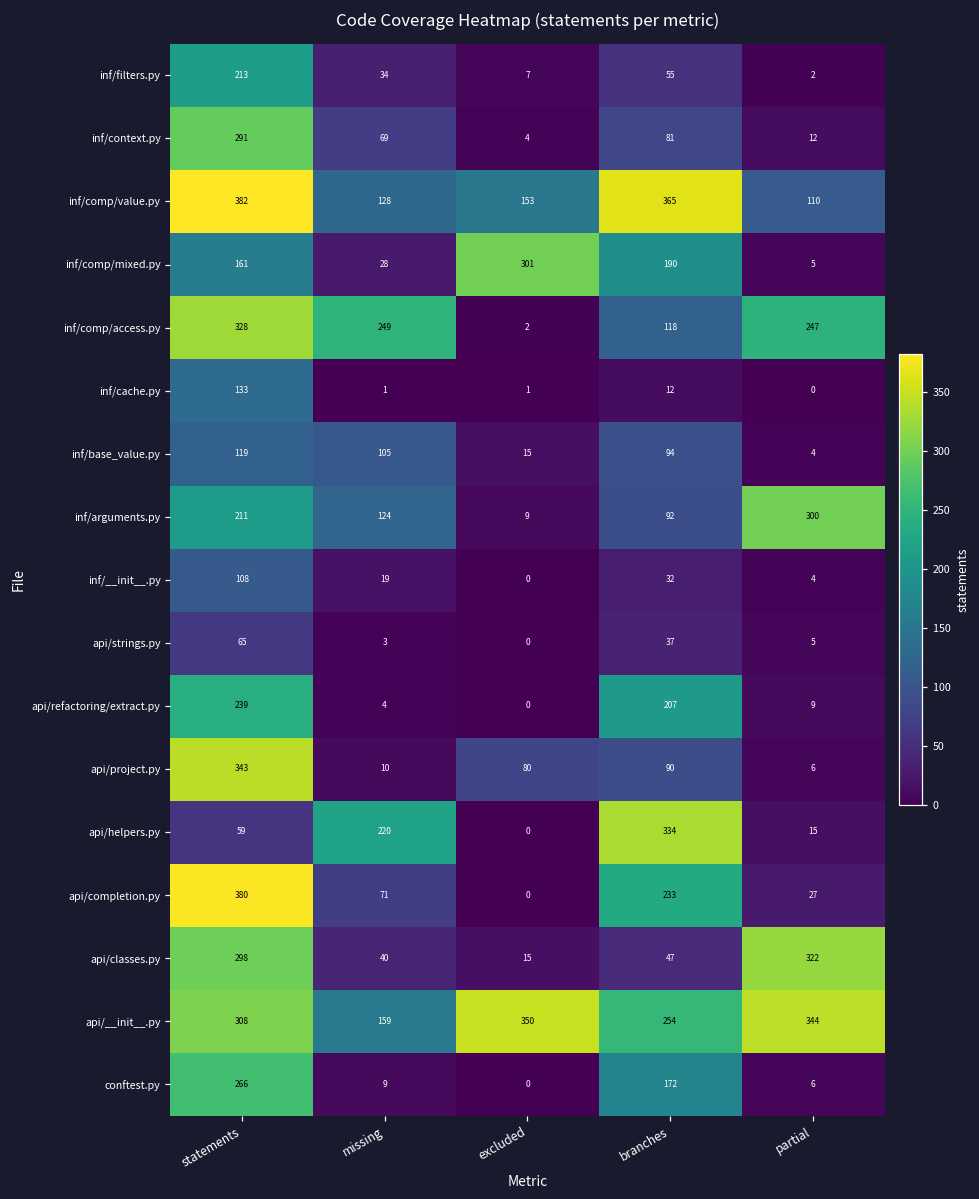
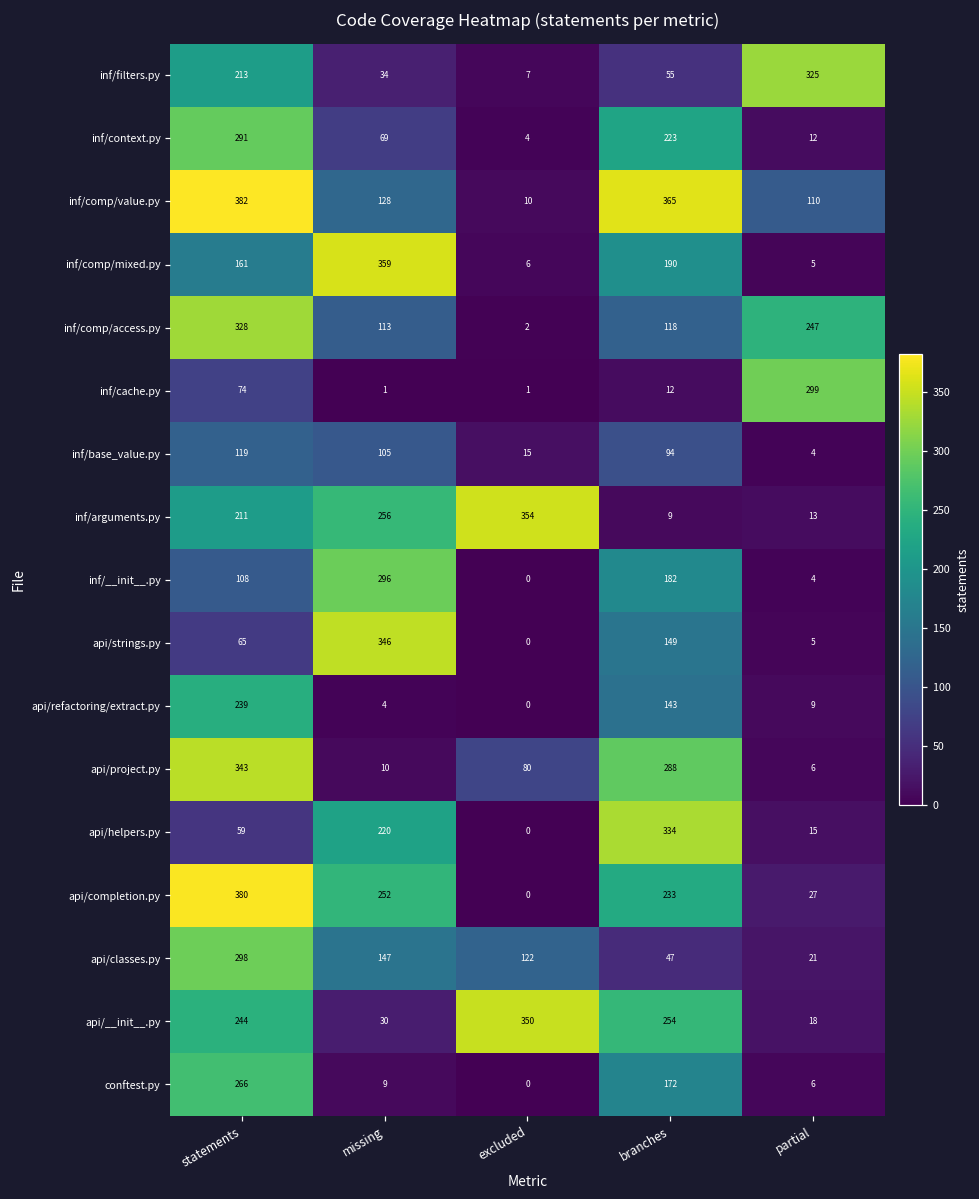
  {
    "inf/filters.py": {
      "statements": 213,
      "missing": 34,
      "excluded": 7,
      "branches": 55,
-     "partial": 2
+     "partial": 325
    },
    "inf/context.py": {
      "statements": 291,
      "missing": 69,
      "excluded": 4,
-     "branches": 81,
+     "branches": 223,
      "partial": 12
    },
    "inf/comp/value.py": {
      "statements": 382,
      "missing": 128,
-     "excluded": 153,
+     "excluded": 10,
      "branches": 365,
      "partial": 110
    },
    "inf/comp/mixed.py": {
      "statements": 161,
-     "missing": 28,
-     "excluded": 301,
+     "missing": 359,
+     "excluded": 6,
      "branches": 190,
      "partial": 5
    },
    "inf/comp/access.py": {
      "statements": 328,
-     "missing": 249,
+     "missing": 113,
      "excluded": 2,
      "branches": 118,
      "partial": 247
    },
    "inf/cache.py": {
-     "statements": 133,
+     "statements": 74,
      "missing": 1,
      "excluded": 1,
      "branches": 12,
-     "partial": 0
+     "partial": 299
    },
    "inf/base_value.py": {
      "statements": 119,
      "missing": 105,
      "excluded": 15,
      "branches": 94,
      "partial": 4
    },
    "inf/arguments.py": {
      "statements": 211,
-     "missing": 124,
-     "excluded": 9,
-     "branches": 92,
-     "partial": 300
+     "missing": 256,
+     "excluded": 354,
+     "branches": 9,
+     "partial": 13
    },
    "inf/__init__.py": {
      "statements": 108,
-     "missing": 19,
+     "missing": 296,
      "excluded": 0,
-     "branches": 32,
+     "branches": 182,
      "partial": 4
    },
    "api/strings.py": {
      "statements": 65,
-     "missing": 3,
+     "missing": 346,
      "excluded": 0,
-     "branches": 37,
+     "branches": 149,
      "partial": 5
    },
    "api/refactoring/extract.py": {
      "statements": 239,
      "missing": 4,
      "excluded": 0,
-     "branches": 207,
+     "branches": 143,
      "partial": 9
    },
    "api/project.py": {
      "statements": 343,
      "missing": 10,
      "excluded": 80,
-     "branches": 90,
+     "branches": 288,
      "partial": 6
    },
    "api/helpers.py": {
      "statements": 59,
      "missing": 220,
      "excluded": 0,
      "branches": 334,
      "partial": 15
    },
    "api/completion.py": {
      "statements": 380,
-     "missing": 71,
+     "missing": 252,
      "excluded": 0,
      "branches": 233,
      "partial": 27
    },
    "api/classes.py": {
      "statements": 298,
-     "missing": 40,
-     "excluded": 15,
+     "missing": 147,
+     "excluded": 122,
      "branches": 47,
-     "partial": 322
+     "partial": 21
    },
    "api/__init__.py": {
-     "statements": 308,
-     "missing": 159,
+     "statements": 244,
+     "missing": 30,
      "excluded": 350,
      "branches": 254,
-     "partial": 344
+     "partial": 18
    },
    "conftest.py": {
      "statements": 266,
      "missing": 9,
      "excluded": 0,
      "branches": 172,
      "partial": 6
    }
  }
